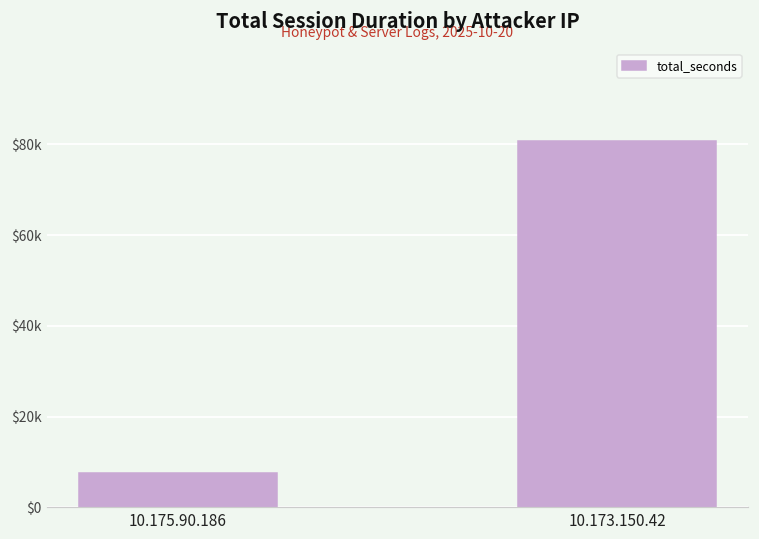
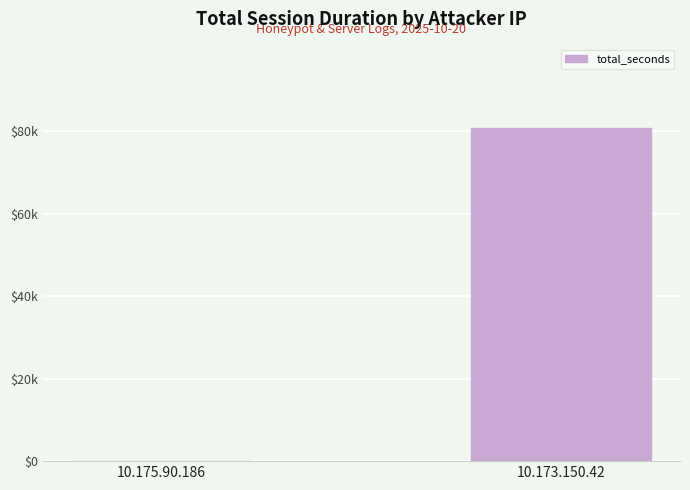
  {
-   "10.175.90.186": "$7000",
+   "10.175.90.186": "$0",
    "10.173.150.42": "$81000"
  }
